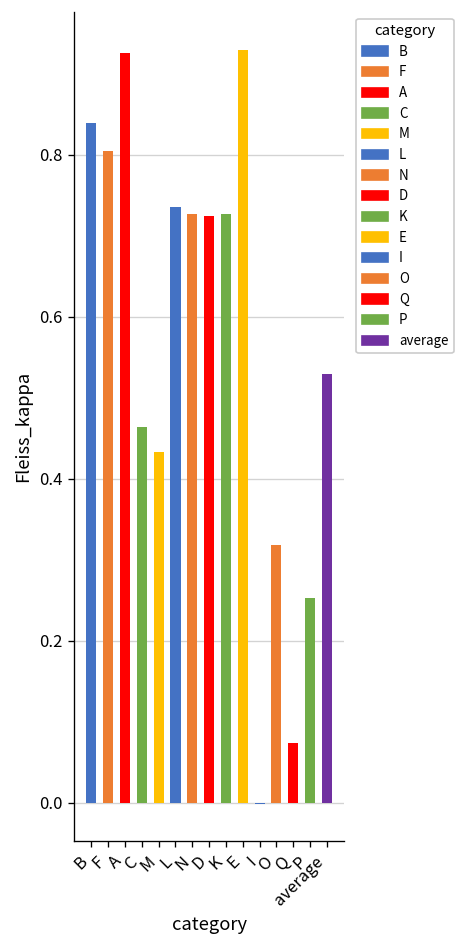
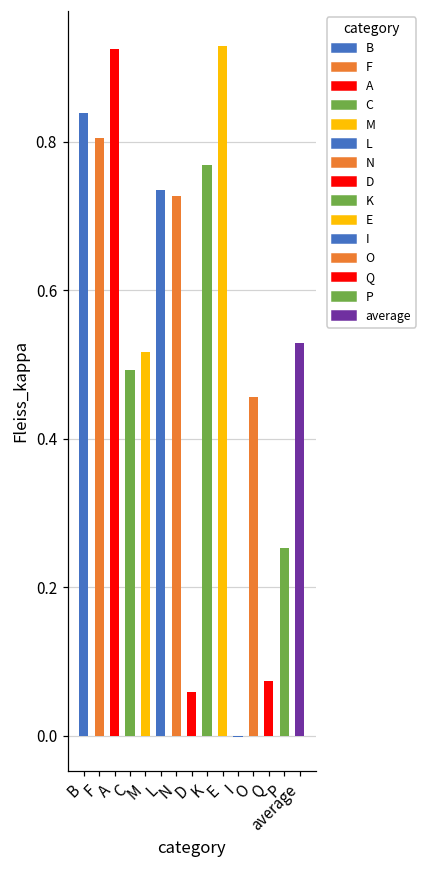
  {
    "B": 0.84,
    "F": 0.81,
    "A": 0.93,
-   "C": 0.46,
-   "M": 0.43,
+   "C": 0.49,
+   "M": 0.52,
    "L": 0.74,
    "N": 0.73,
-   "D": 0.72,
-   "K": 0.73,
+   "D": 0.06,
+   "K": 0.77,
    "E": 0.93,
-   "O": 0.32,
+   "O": 0.46,
    "Q": 0.07,
    "P": 0.25,
    "average": 0.53
  }
